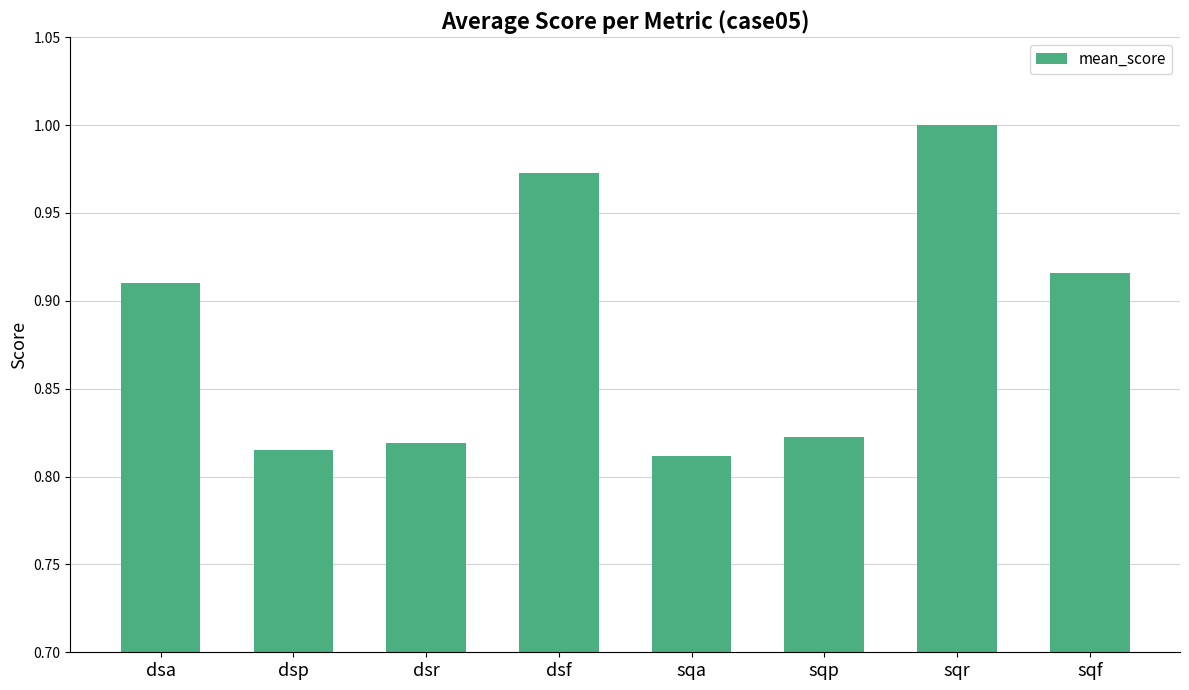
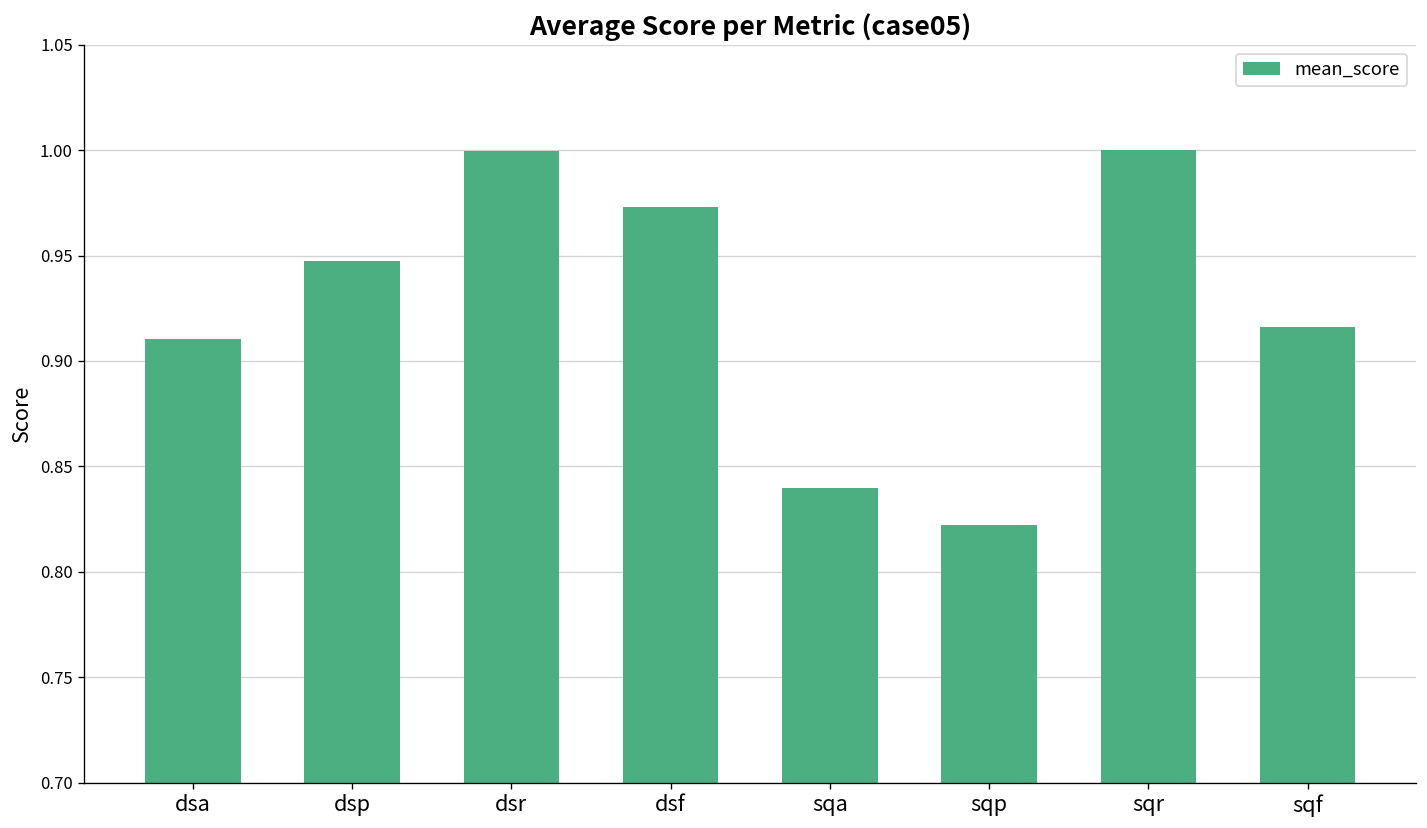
  {
    "dsa": 0.910,
-   "dsp": 0.815,
-   "dsr": 0.819,
+   "dsp": 0.948,
+   "dsr": 1.000,
    "dsf": 0.973,
-   "sqa": 0.812,
+   "sqa": 0.840,
    "sqp": 0.822,
    "sqr": 1.000,
    "sqf": 0.916
  }
